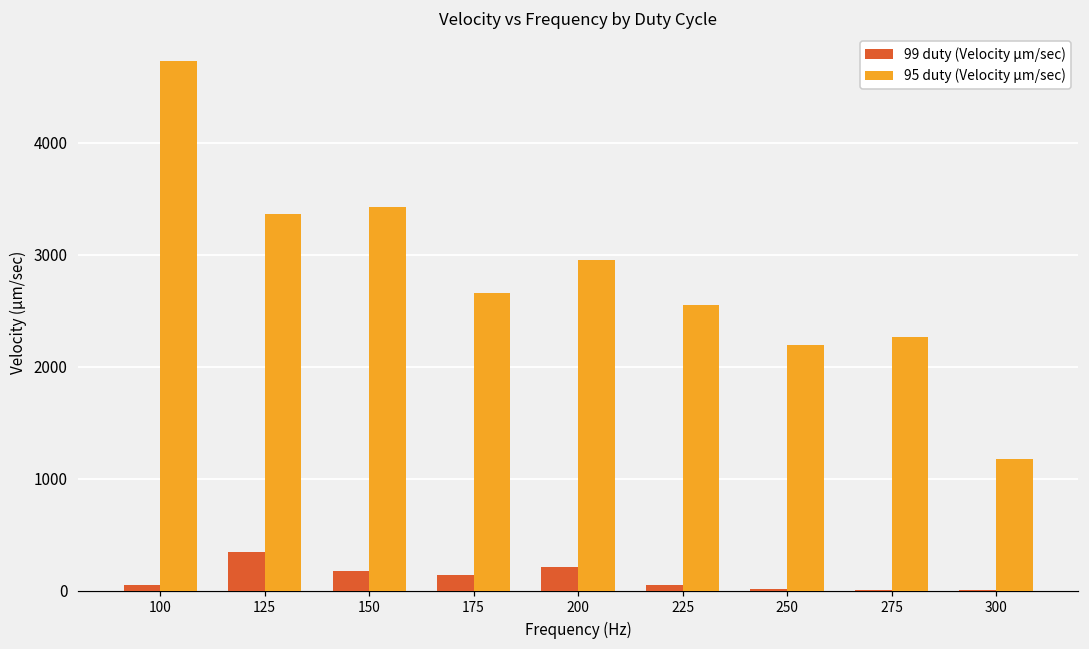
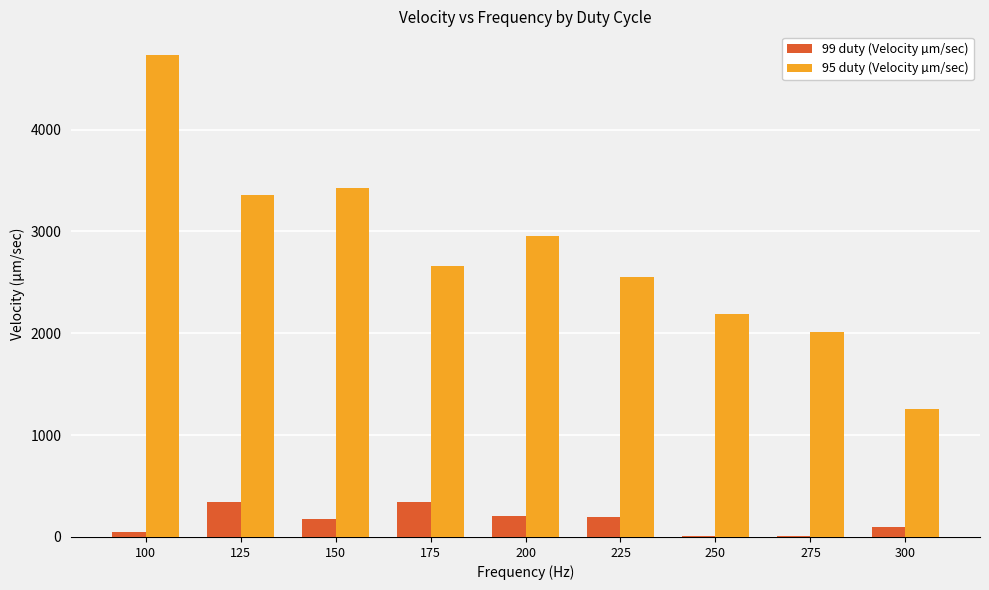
  {
    "99 duty (Velocity µm/sec)": {
      "100": 50,
      "125": 350,
      "150": 170,
-     "175": 140,
+     "175": 340,
      "200": 210,
-     "225": 50,
-     "300": 0
+     "225": 200,
+     "300": 100
    },
    "95 duty (Velocity µm/sec)": {
      "100": 4730,
      "125": 3360,
      "150": 3430,
      "175": 2660,
      "200": 2950,
      "225": 2550,
      "250": 2190,
-     "275": 2270,
-     "300": 1170
+     "275": 2020,
+     "300": 1250
    }
  }
